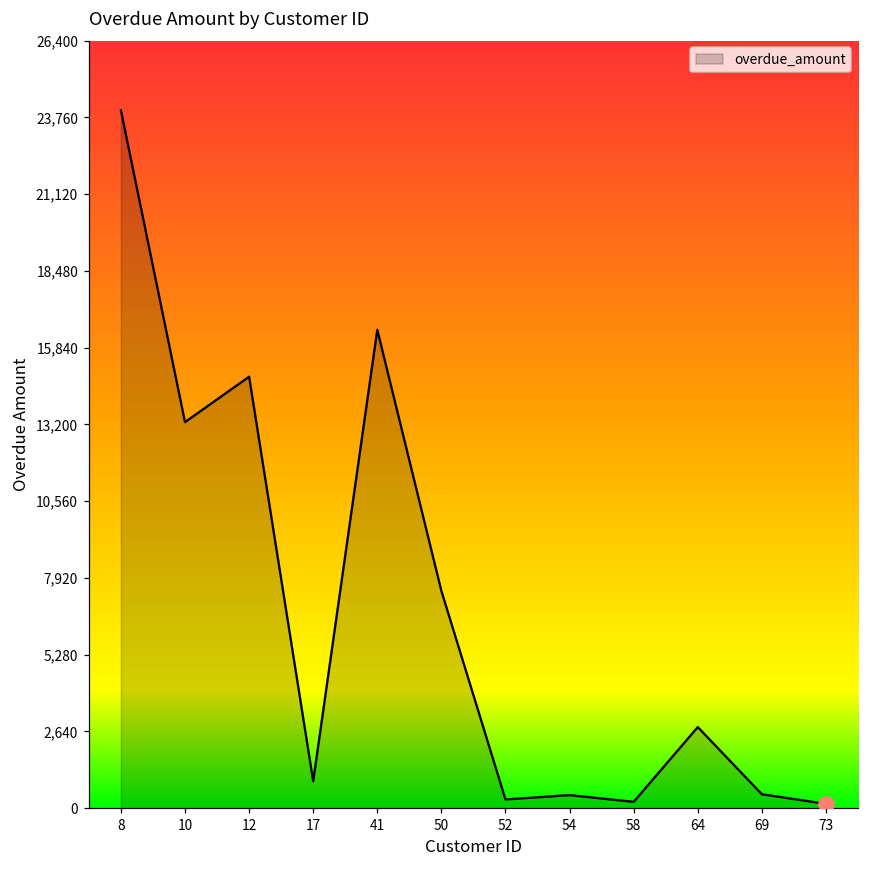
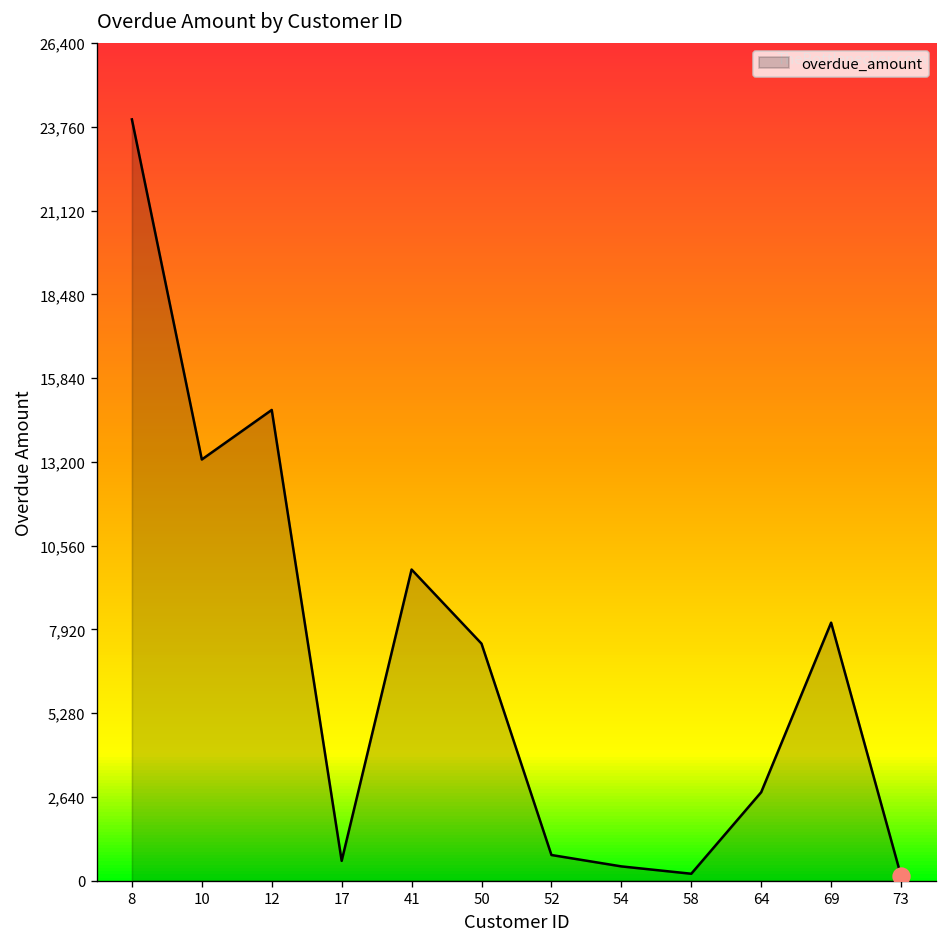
  {
    "overdue_amount": {
      "8": "24,000",
      "10": "13,300",
      "12": "14,800",
-     "17": "900",
-     "41": "16,500",
+     "17": "600",
+     "41": "9,800",
      "50": "7,500",
-     "52": "300",
+     "52": "800",
      "54": "500",
      "58": "200",
      "64": "2,800",
-     "69": "500"
+     "69": "8,100"
    }
  }
